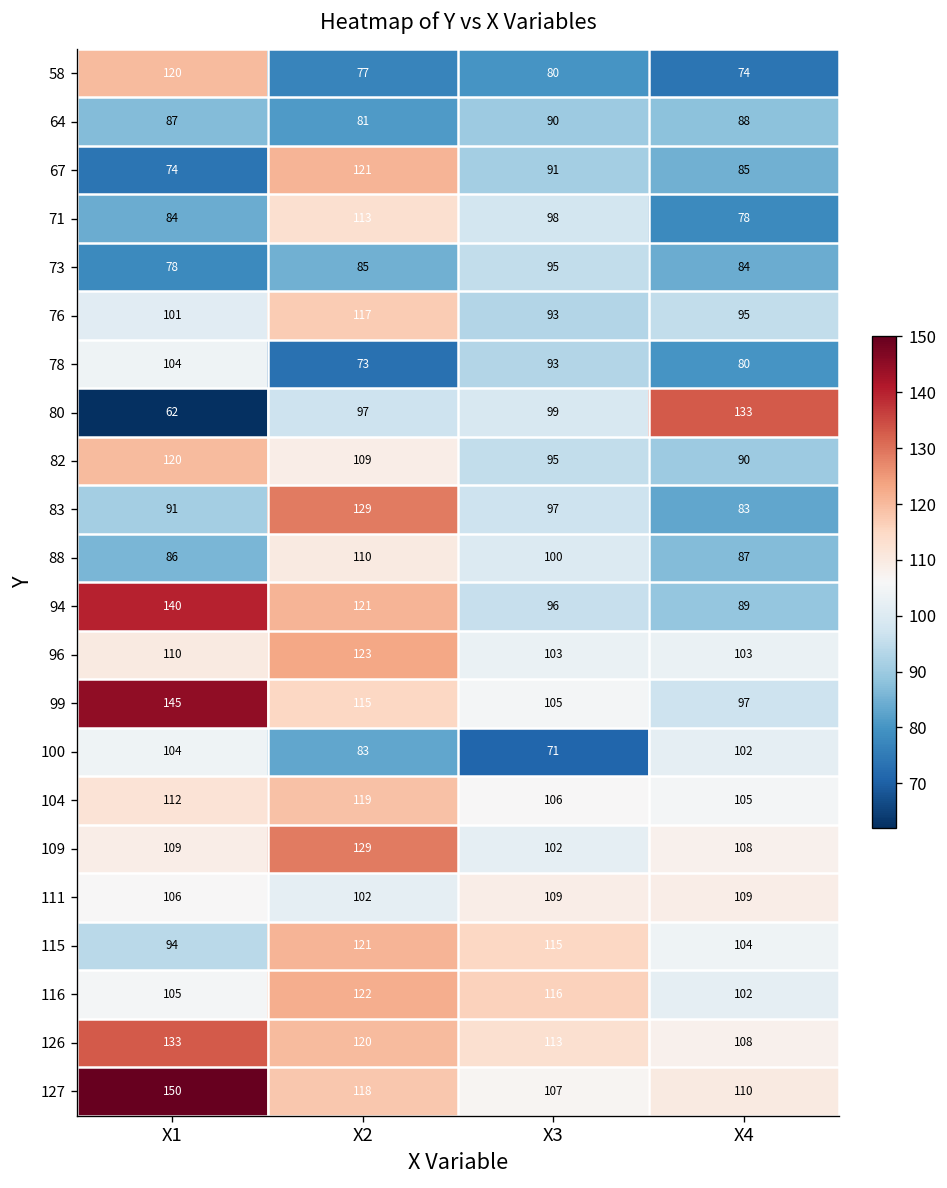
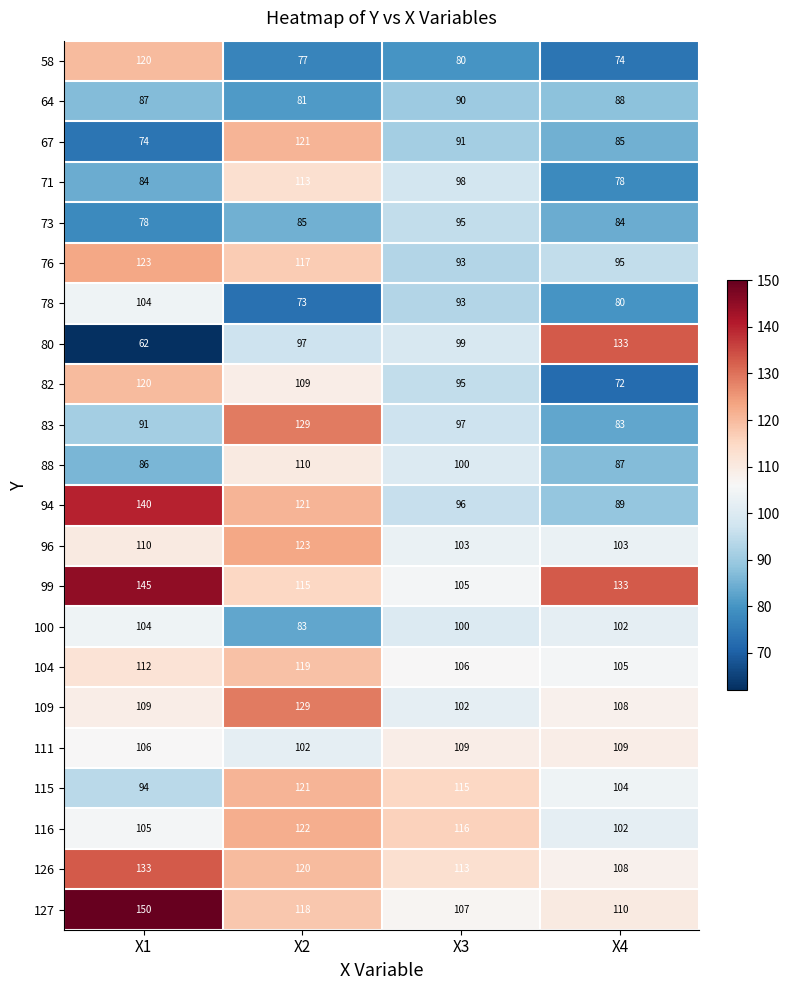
  {
    "58": {
      "X1": 120,
      "X2": 77,
      "X3": 80,
      "X4": 74
    },
    "64": {
      "X1": 87,
      "X2": 81,
      "X3": 90,
      "X4": 88
    },
    "67": {
      "X1": 74,
      "X2": 121,
      "X3": 91,
      "X4": 85
    },
    "71": {
      "X1": 84,
      "X3": 98,
      "X4": 78
    },
    "73": {
      "X1": 78,
      "X2": 85,
      "X3": 95,
      "X4": 84
    },
    "76": {
-     "X1": 101,
+     "X1": 123,
      "X2": 117,
      "X3": 93,
      "X4": 95
    },
    "78": {
      "X1": 104,
      "X2": 73,
      "X3": 93,
      "X4": 80
    },
    "80": {
      "X1": 62,
      "X2": 97,
      "X3": 99,
      "X4": 133
    },
    "82": {
      "X1": 120,
      "X2": 109,
      "X3": 95,
-     "X4": 90
+     "X4": 72
    },
    "83": {
      "X1": 91,
      "X2": 129,
      "X3": 97,
      "X4": 83
    },
    "88": {
      "X1": 86,
      "X2": 110,
      "X3": 100,
      "X4": 87
    },
    "94": {
      "X1": 140,
      "X2": 121,
      "X3": 96,
      "X4": 89
    },
    "96": {
      "X1": 110,
      "X2": 123,
      "X3": 103,
      "X4": 103
    },
    "99": {
      "X1": 145,
      "X2": 115,
      "X3": 105,
-     "X4": 97
+     "X4": 133
    },
    "100": {
      "X1": 104,
      "X2": 83,
-     "X3": 71,
+     "X3": 100,
      "X4": 102
    },
    "104": {
      "X1": 112,
      "X2": 119,
      "X3": 106,
      "X4": 105
    },
    "109": {
      "X1": 109,
      "X2": 129,
      "X3": 102,
      "X4": 108
    },
    "111": {
      "X1": 106,
      "X2": 102,
      "X3": 109,
      "X4": 109
    },
    "115": {
      "X1": 94,
      "X2": 121,
      "X3": 115,
      "X4": 104
    },
    "116": {
      "X1": 105,
      "X2": 122,
      "X3": 116,
      "X4": 102
    },
    "126": {
      "X1": 133,
      "X2": 120,
      "X4": 108
    },
    "127": {
      "X1": 150,
      "X2": 118,
      "X3": 107,
      "X4": 110
    }
  }
